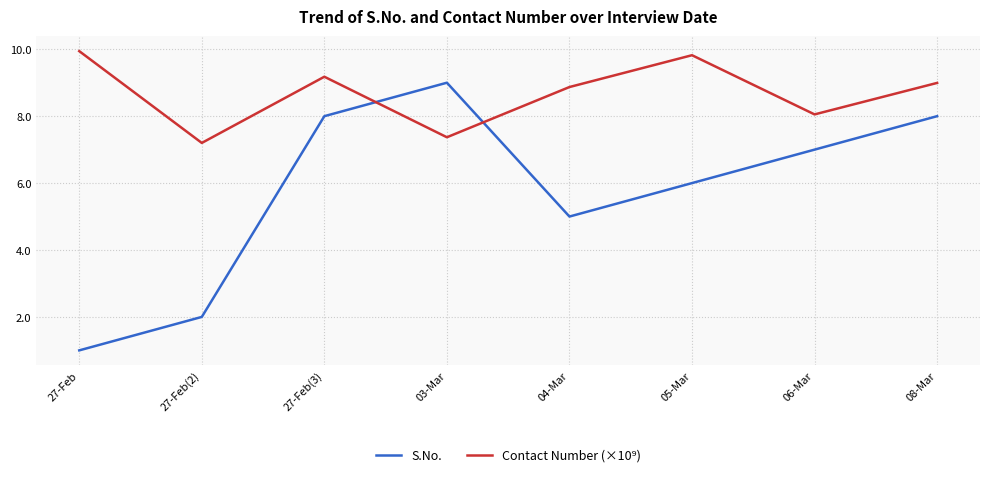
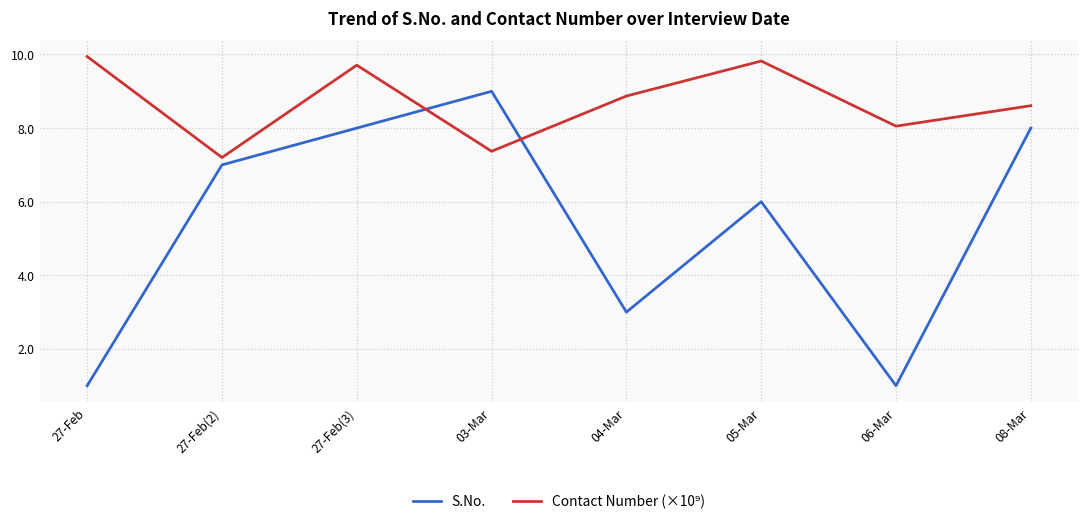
  {
    "S.No.": {
      "27-Feb": 1,
-     "27-Feb(2)": 2,
+     "27-Feb(2)": 7,
      "27-Feb(3)": 8,
      "03-Mar": 9,
-     "04-Mar": 5,
+     "04-Mar": 3,
      "05-Mar": 6,
-     "06-Mar": 7,
+     "06-Mar": 1,
      "08-Mar": 8
    },
    "Contact Number (×10⁹)": {
      "27-Feb": 9.9,
      "27-Feb(2)": 7.2,
-     "27-Feb(3)": 9.2,
+     "27-Feb(3)": 9.7,
      "03-Mar": 7.4,
      "04-Mar": 8.9,
      "05-Mar": 9.8,
      "06-Mar": 8.1,
-     "08-Mar": 9.0
+     "08-Mar": 8.6
    }
  }
